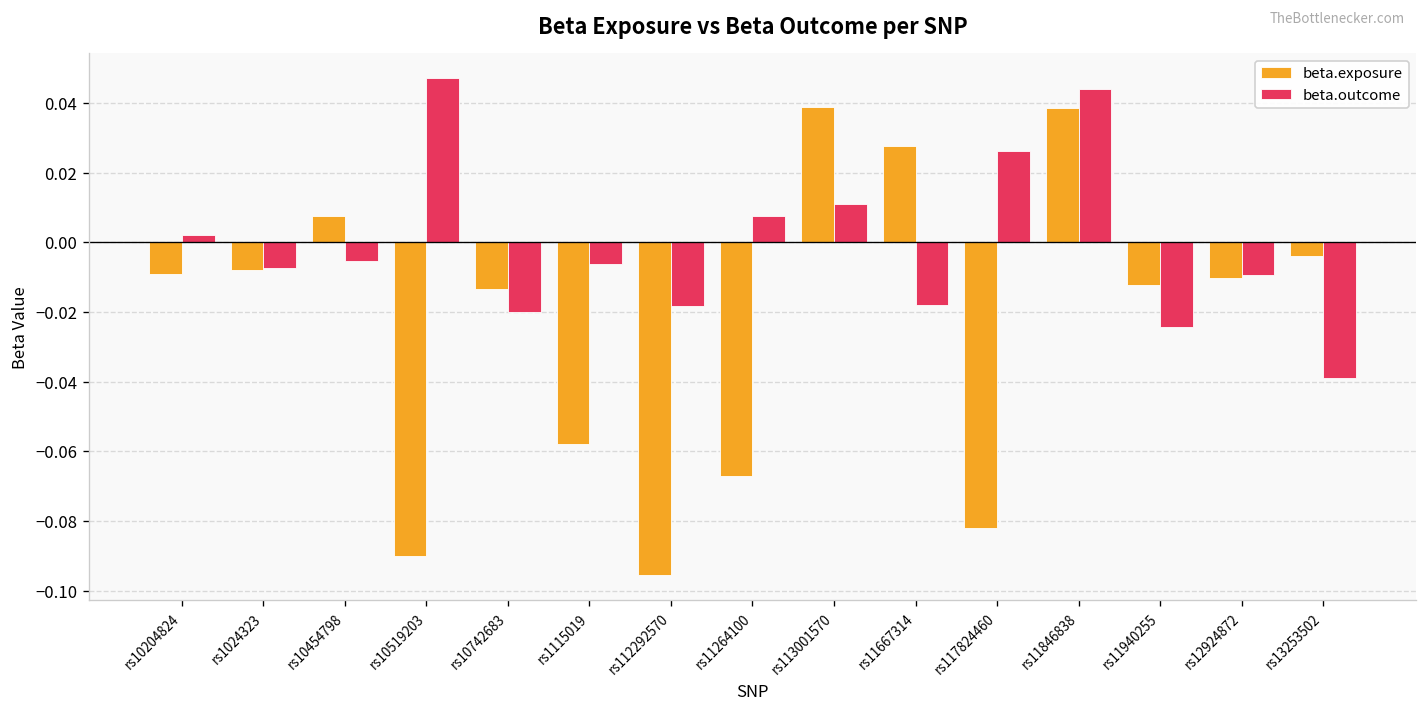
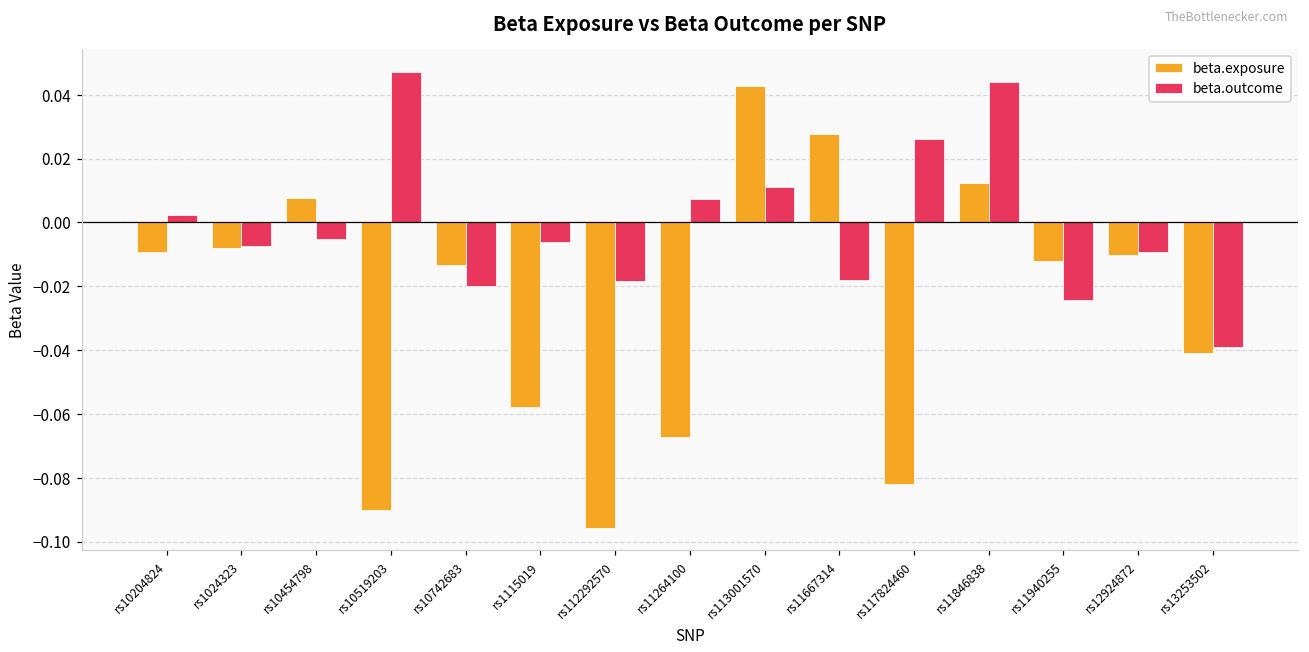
  {
    "beta.exposure": {
      "rs10204824": -0.009,
      "rs1024323": -0.008,
      "rs10454798": 0.008,
      "rs10519203": -0.090,
      "rs10742683": -0.014,
      "rs1115019": -0.058,
      "rs112292570": -0.096,
      "rs11264100": -0.067,
-     "rs113001570": 0.039,
+     "rs113001570": 0.043,
      "rs11667314": 0.028,
      "rs117824460": -0.082,
-     "rs11846838": 0.039,
+     "rs11846838": 0.012,
      "rs11940255": -0.012,
      "rs12924872": -0.010,
-     "rs13253502": -0.004
+     "rs13253502": -0.041
    },
    "beta.outcome": {
      "rs10204824": 0.002,
      "rs1024323": -0.007,
      "rs10454798": -0.005,
      "rs10519203": 0.047,
      "rs10742683": -0.020,
      "rs1115019": -0.006,
      "rs112292570": -0.018,
      "rs11264100": 0.007,
      "rs113001570": 0.011,
      "rs11667314": -0.018,
      "rs117824460": 0.026,
      "rs11846838": 0.044,
      "rs11940255": -0.024,
      "rs12924872": -0.009,
      "rs13253502": -0.039
    }
  }
